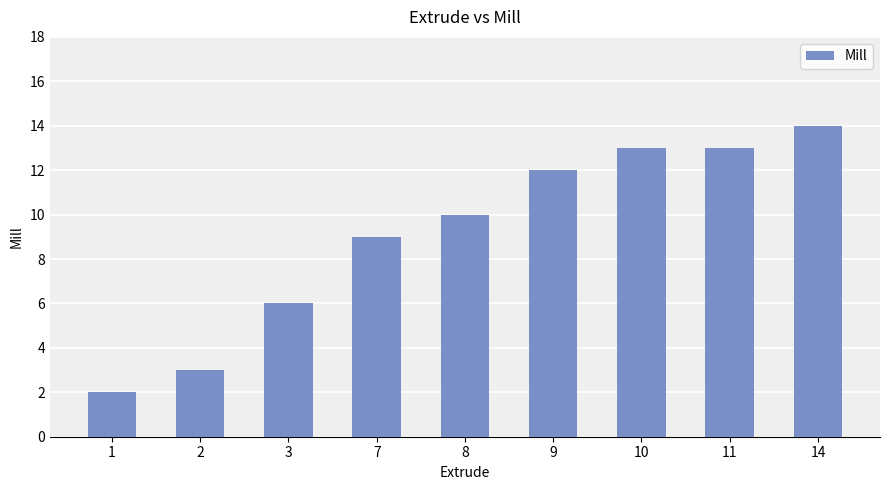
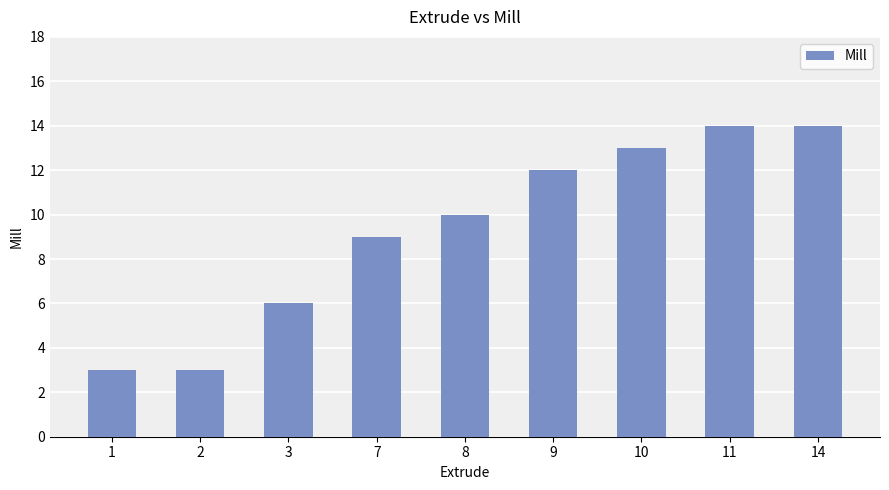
  {
-   "1": 2,
+   "1": 3,
    "2": 3,
    "3": 6,
    "7": 9,
    "8": 10,
    "9": 12,
    "10": 13,
-   "11": 13,
+   "11": 14,
    "14": 14
  }
